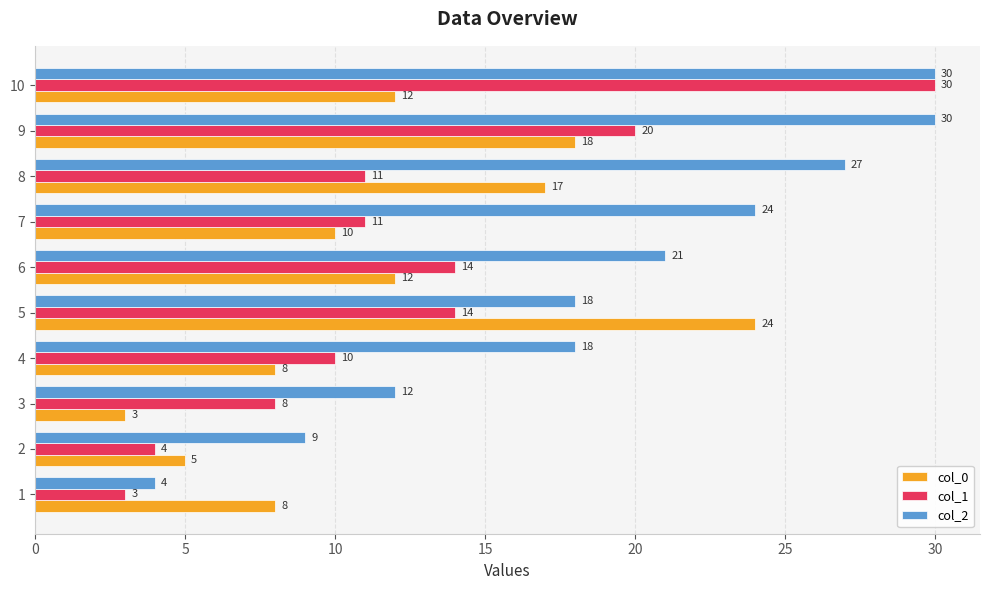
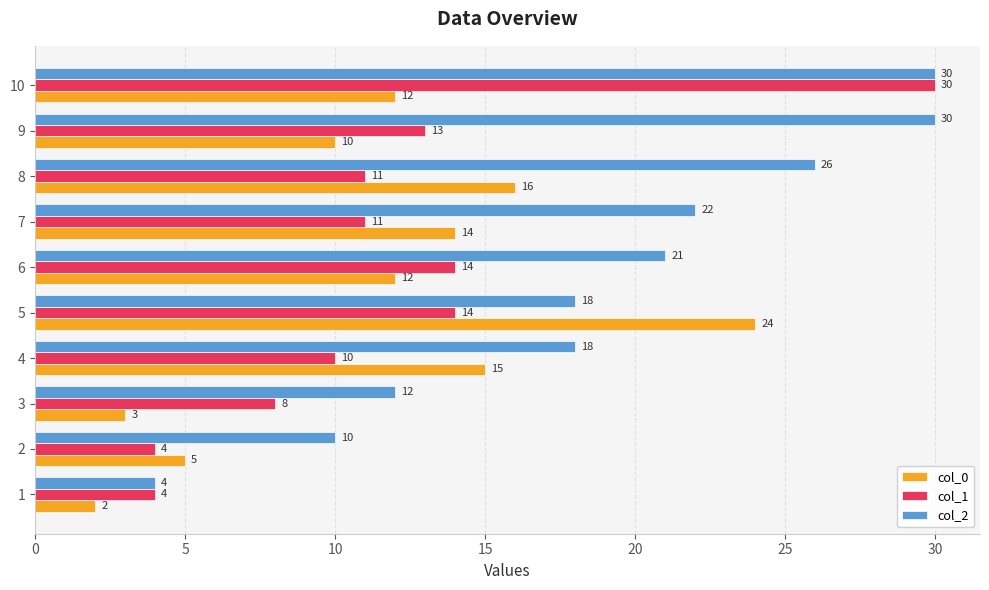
  {
    "col_0": {
      "10": 12,
-     "9": 18,
-     "8": 17,
-     "7": 10,
+     "9": 10,
+     "8": 16,
+     "7": 14,
      "6": 12,
      "5": 24,
-     "4": 8,
+     "4": 15,
      "3": 3,
      "2": 5,
-     "1": 8
+     "1": 2
    },
    "col_1": {
      "10": 30,
-     "9": 20,
+     "9": 13,
      "8": 11,
      "7": 11,
      "6": 14,
      "5": 14,
      "4": 10,
      "3": 8,
      "2": 4,
-     "1": 3
+     "1": 4
    },
    "col_2": {
      "10": 30,
      "9": 30,
-     "8": 27,
-     "7": 24,
+     "8": 26,
+     "7": 22,
      "6": 21,
      "5": 18,
      "4": 18,
      "3": 12,
-     "2": 9,
+     "2": 10,
      "1": 4
    }
  }
